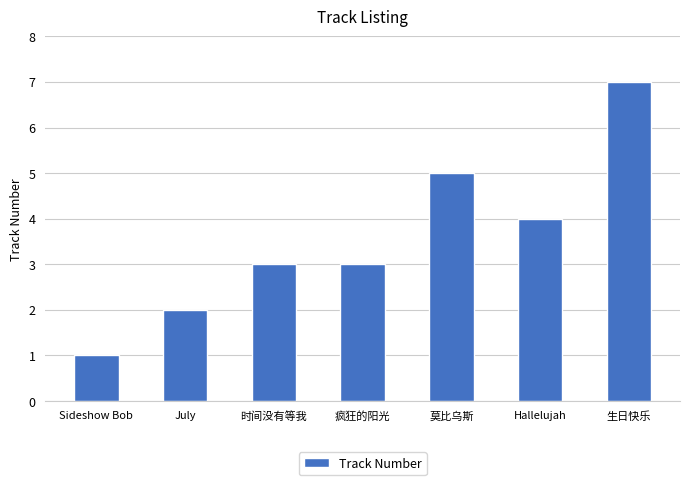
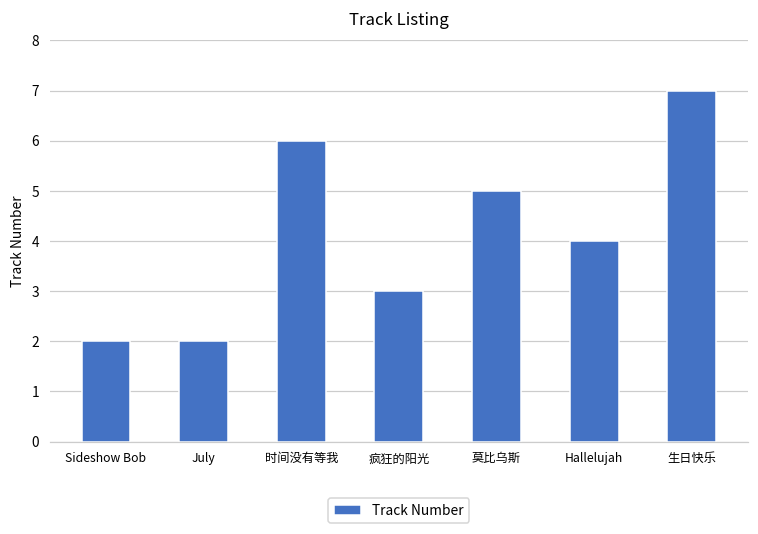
  {
-   "Sideshow Bob": 1,
+   "Sideshow Bob": 2,
    "July": 2,
-   "时间没有等我": 3,
+   "时间没有等我": 6,
    "疯狂的阳光": 3,
    "莫比乌斯": 5,
    "Hallelujah": 4,
    "生日快乐": 7
  }
